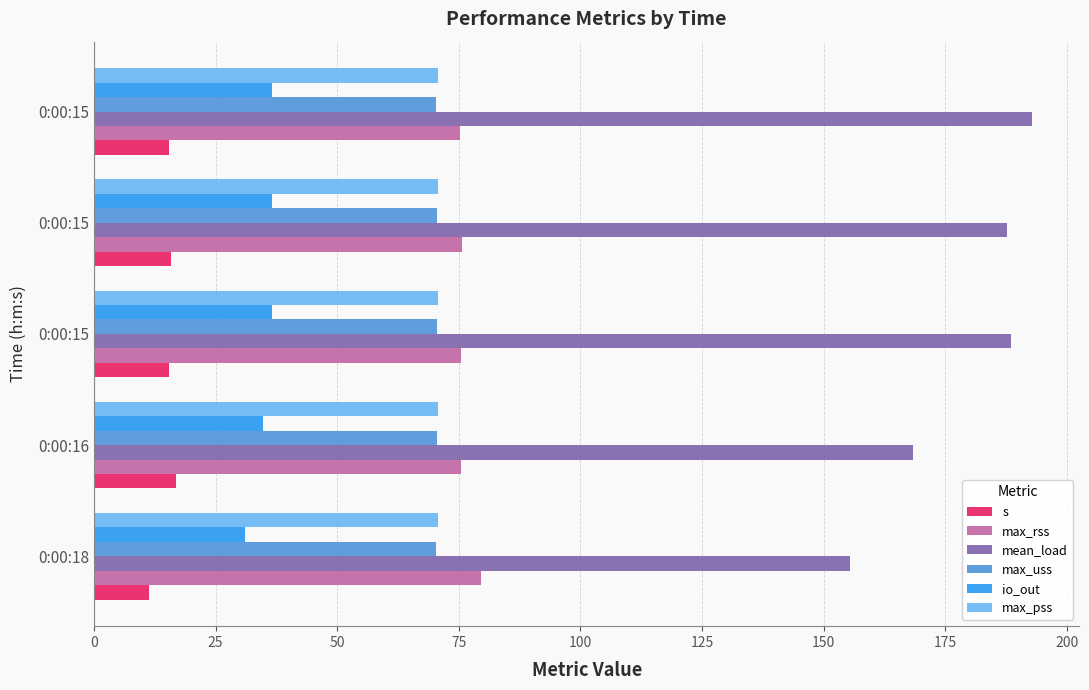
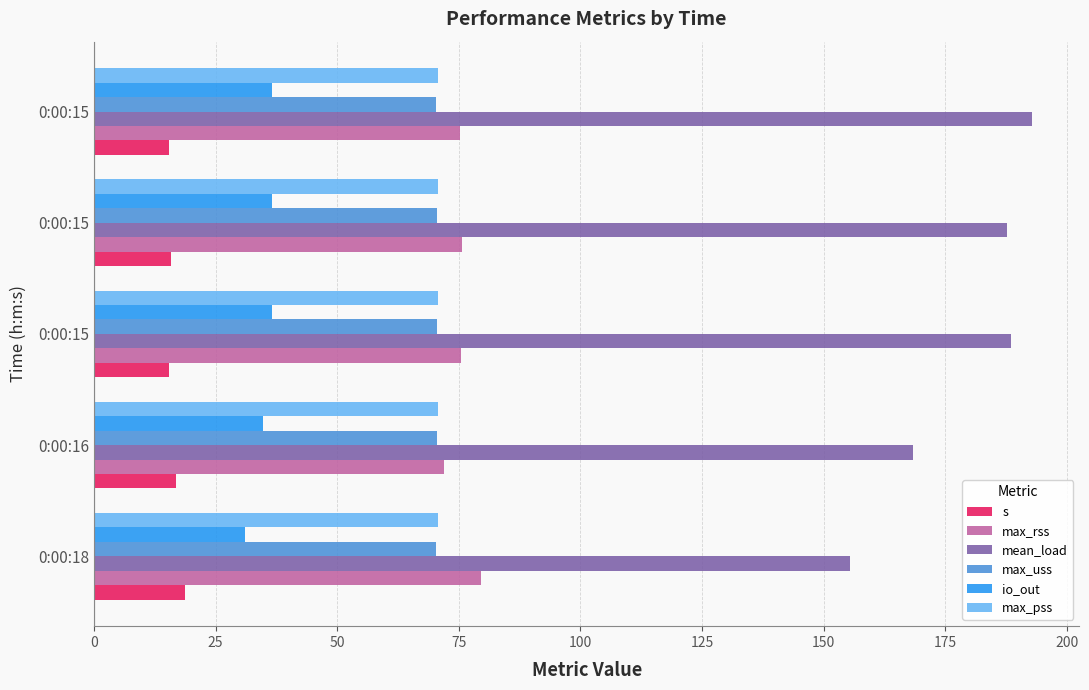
  {
    "s": {
      "0:00:16": 17,
-     "0:00:18": 11
+     "0:00:18": 19
    },
    "max_rss": {
-     "0:00:16": 75,
+     "0:00:16": 72,
      "0:00:18": 80
    },
    "mean_load": {
      "0:00:16": 168,
      "0:00:18": 156
    }
  }
